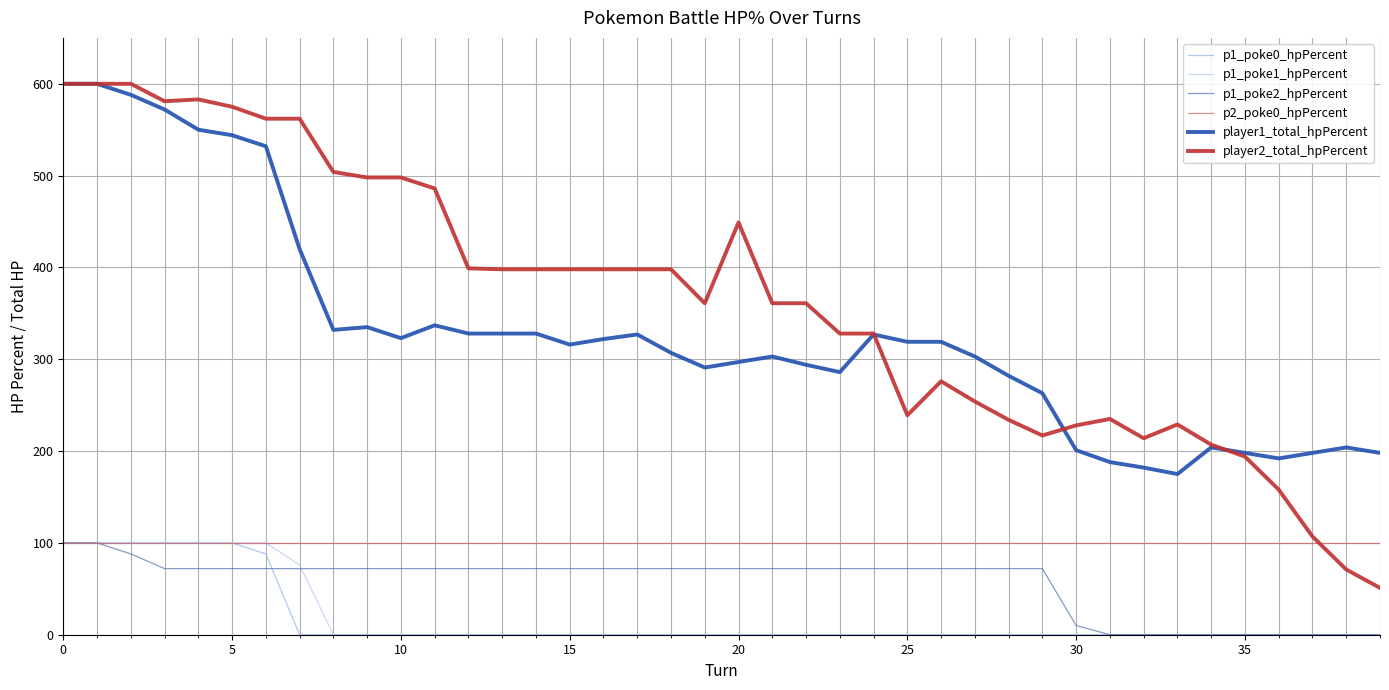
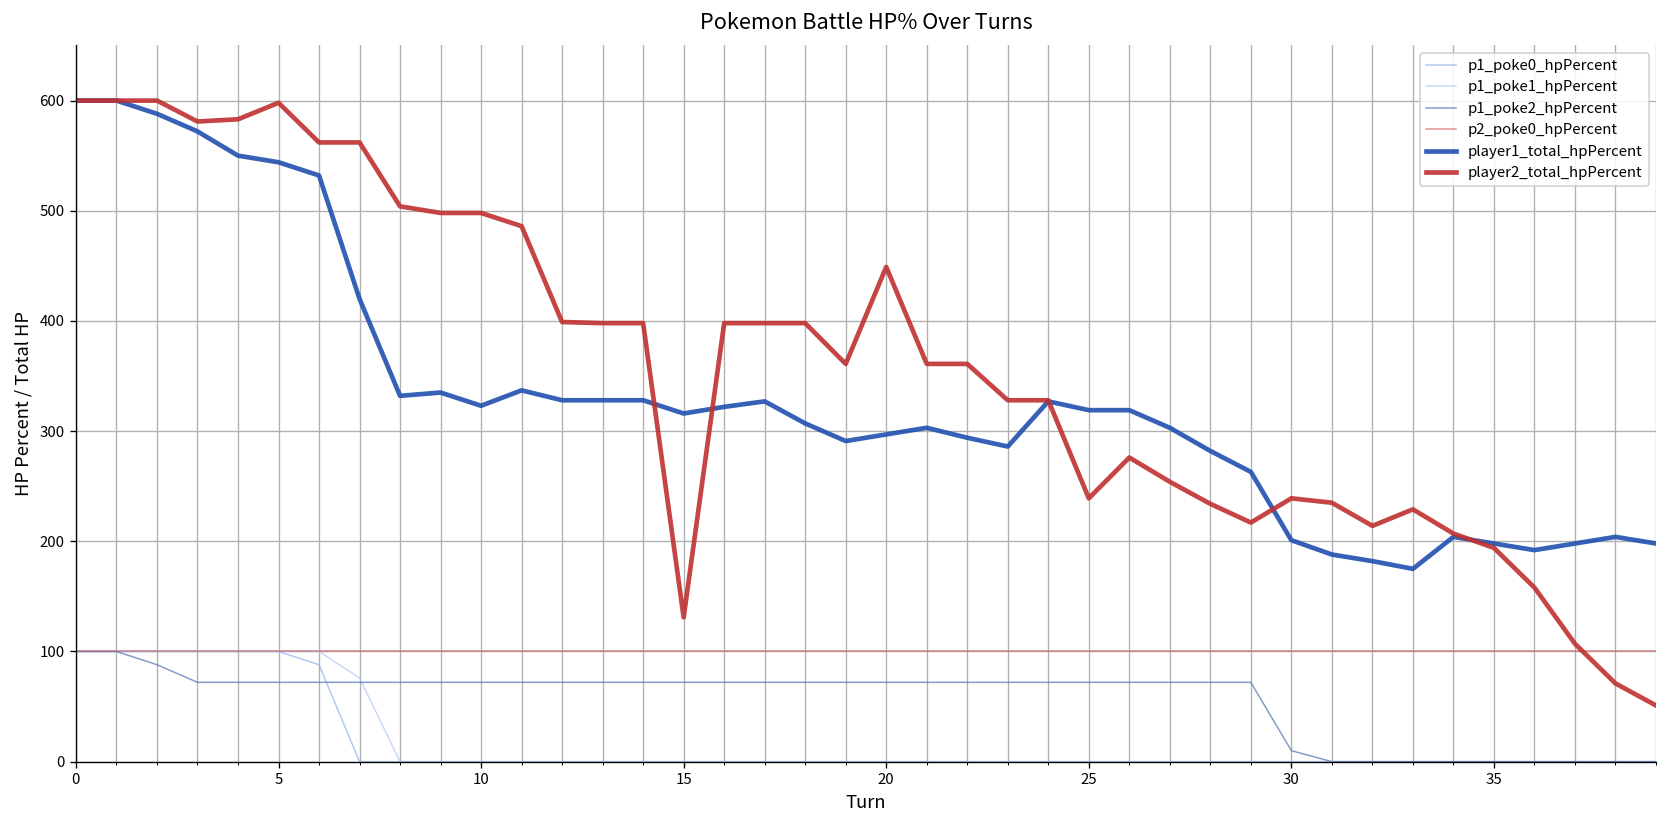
  {
    "p2_poke0_hpPercent": {
      "10": 100,
      "15": 100,
      "20": 100,
      "25": 100,
      "30": 100,
      "35": 100
    },
    "player2_total_hpPercent": {
-     "5": 580,
+     "5": 600,
      "10": 500,
-     "15": 400,
+     "15": 130,
      "20": 450,
      "25": 240,
-     "30": 230,
+     "30": 240,
      "35": 190
    }
  }
